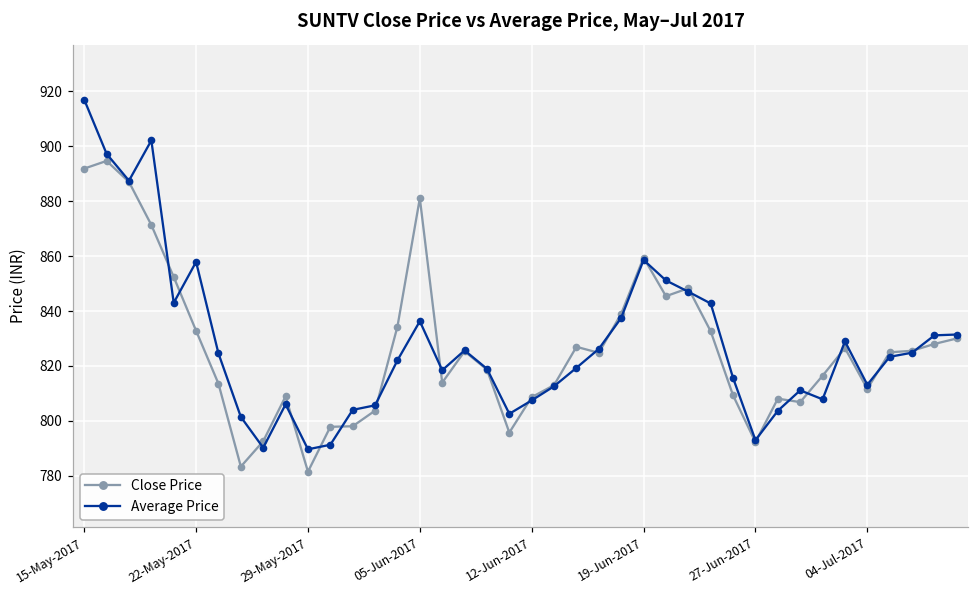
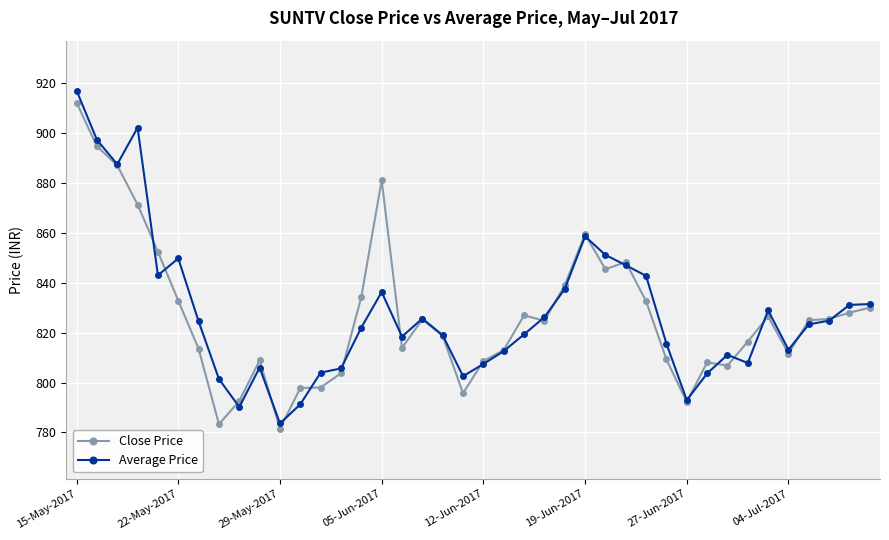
  {
    "Close Price": {
-     "15-May-2017": 892,
+     "15-May-2017": 912,
      "22-May-2017": 833,
      "29-May-2017": 781,
      "05-Jun-2017": 881,
      "12-Jun-2017": 809,
      "04-Jul-2017": 812
    },
    "Average Price": {
      "15-May-2017": 917,
-     "22-May-2017": 858,
-     "29-May-2017": 790,
+     "22-May-2017": 850,
+     "29-May-2017": 784,
      "05-Jun-2017": 836,
      "12-Jun-2017": 807,
      "04-Jul-2017": 813
    }
  }
